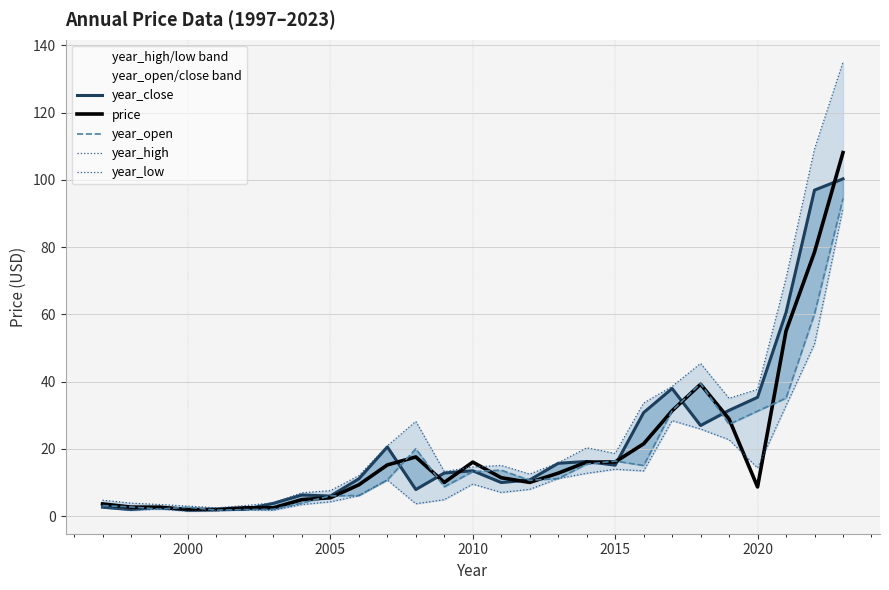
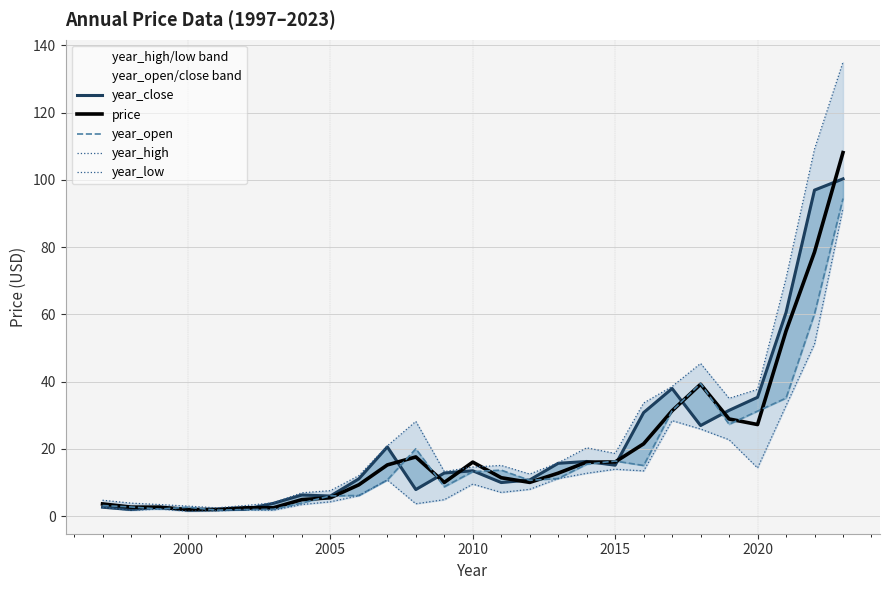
  {
    "price": {
      "2010": 16,
-     "2020": 9
+     "2020": 27
    }
  }
